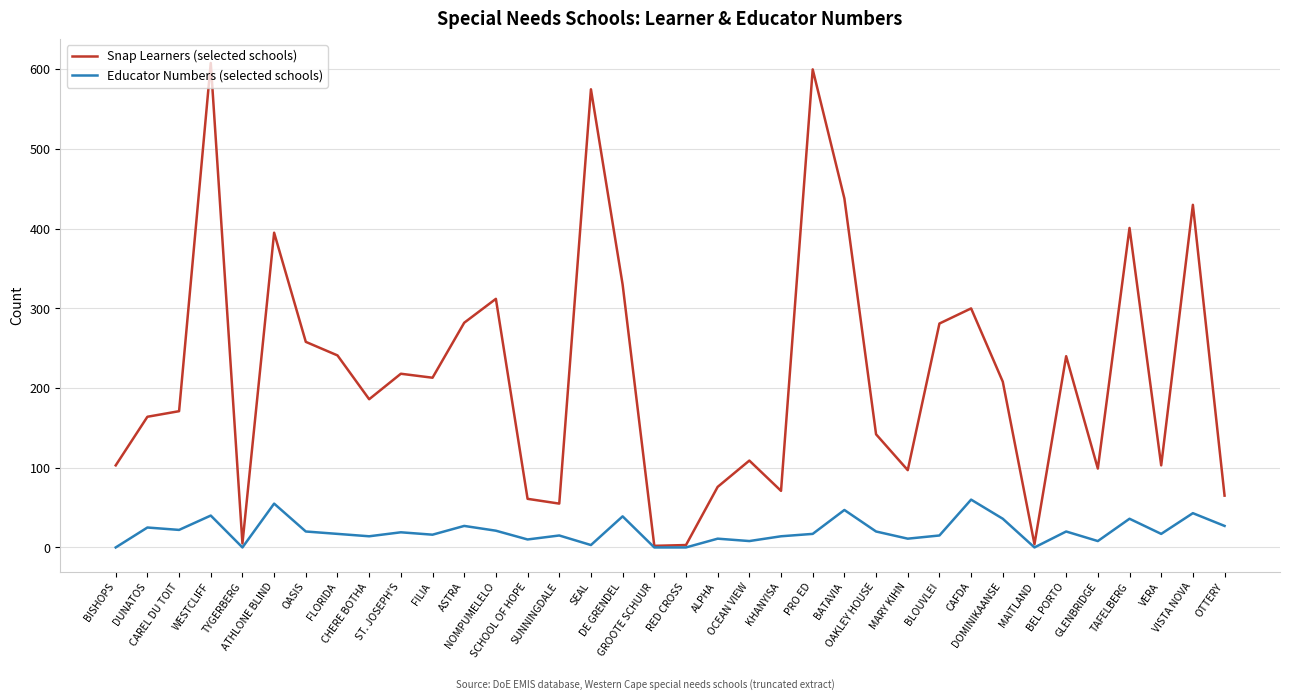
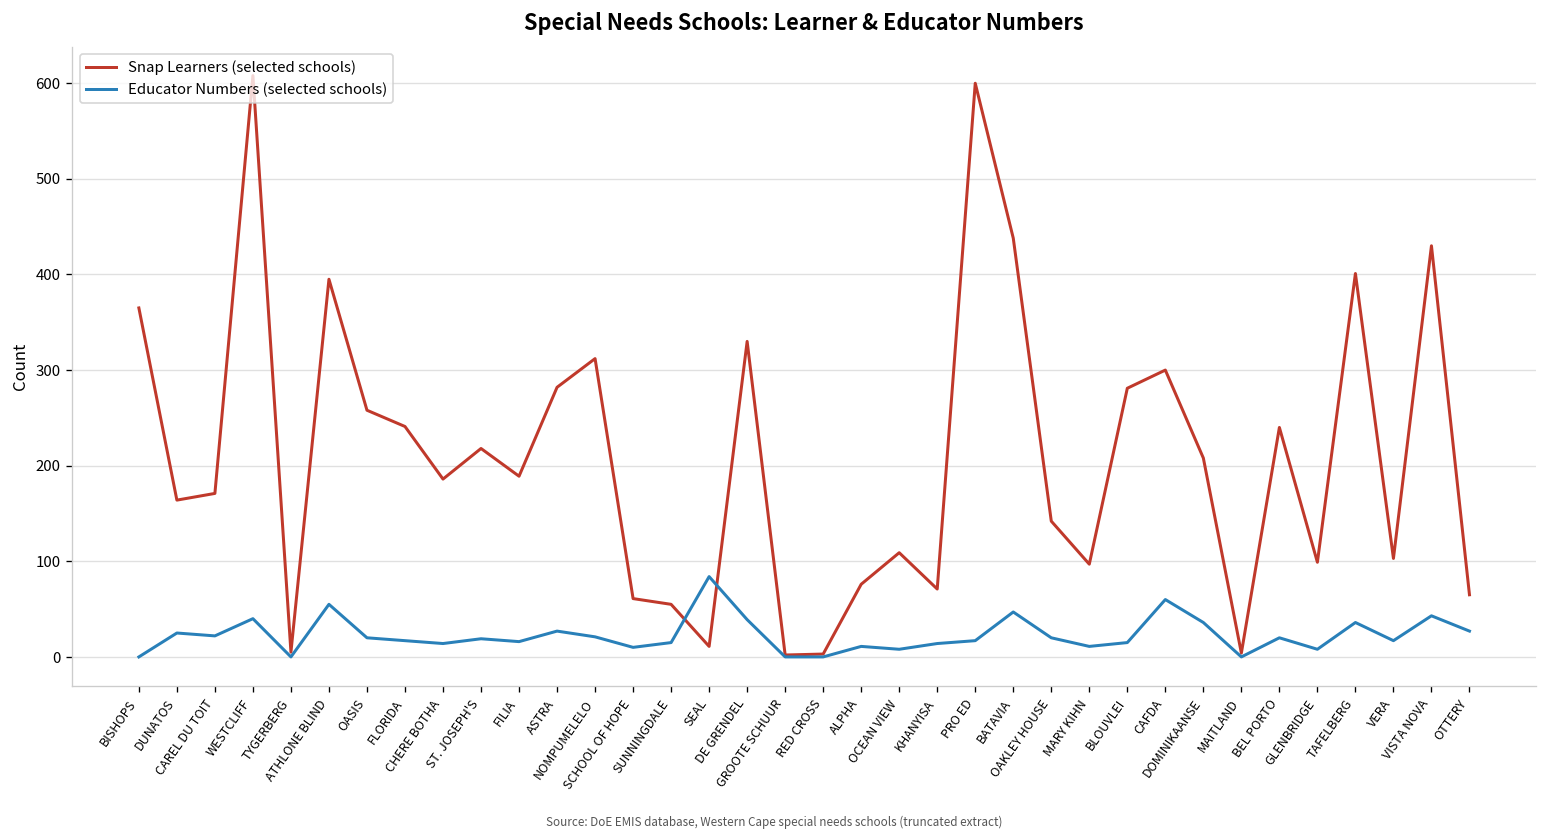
  {
    "Snap Learners (selected schools)": {
-     "BISHOPS": 100,
+     "BISHOPS": 370,
      "DUNATOS": 160,
      "CAREL DU TOIT": 170,
      "TYGERBERG": 10,
      "ATHLONE BLIND": 400,
      "OASIS": 260,
      "FLORIDA": 240,
      "CHERE BOTHA": 190,
      "ST. JOSEPH'S": 220,
-     "FILIA": 210,
+     "FILIA": 190,
      "ASTRA": 280,
      "NOMPUMELELO": 310,
      "SCHOOL OF HOPE": 60,
      "SUNNINGDALE": 60,
-     "SEAL": 580,
+     "SEAL": 10,
      "DE GRENDEL": 330,
      "ALPHA": 80,
      "OCEAN VIEW": 110,
      "KHANYISA": 70,
      "PRO ED": 600,
      "BATAVIA": 440,
      "OAKLEY HOUSE": 140,
      "MARY KIHN": 100,
      "BLOUVLEI": 280,
      "CAFDA": 300,
      "DOMINIKAANSE": 210,
      "MAITLAND": 0,
      "BEL PORTO": 240,
      "GLENBRIDGE": 100,
      "TAFELBERG": 400,
      "VERA": 100,
      "VISTA NOVA": 430,
      "OTTERY": 70
    },
    "Educator Numbers (selected schools)": {
      "BISHOPS": 0,
      "DUNATOS": 30,
      "CAREL DU TOIT": 20,
      "WESTCLIFF": 40,
      "TYGERBERG": 0,
      "ATHLONE BLIND": 60,
      "OASIS": 20,
      "FLORIDA": 20,
      "CHERE BOTHA": 10,
      "ST. JOSEPH'S": 20,
      "FILIA": 20,
      "ASTRA": 30,
      "NOMPUMELELO": 20,
      "SCHOOL OF HOPE": 10,
      "SUNNINGDALE": 20,
-     "SEAL": 0,
+     "SEAL": 80,
      "DE GRENDEL": 40,
      "ALPHA": 10,
      "OCEAN VIEW": 10,
      "KHANYISA": 10,
      "PRO ED": 20,
      "BATAVIA": 50,
      "OAKLEY HOUSE": 20,
      "MARY KIHN": 10,
      "BLOUVLEI": 20,
      "CAFDA": 60,
      "DOMINIKAANSE": 40,
      "MAITLAND": 0,
      "BEL PORTO": 20,
      "GLENBRIDGE": 10,
      "TAFELBERG": 40,
      "VERA": 20,
      "VISTA NOVA": 40,
      "OTTERY": 30
    }
  }
